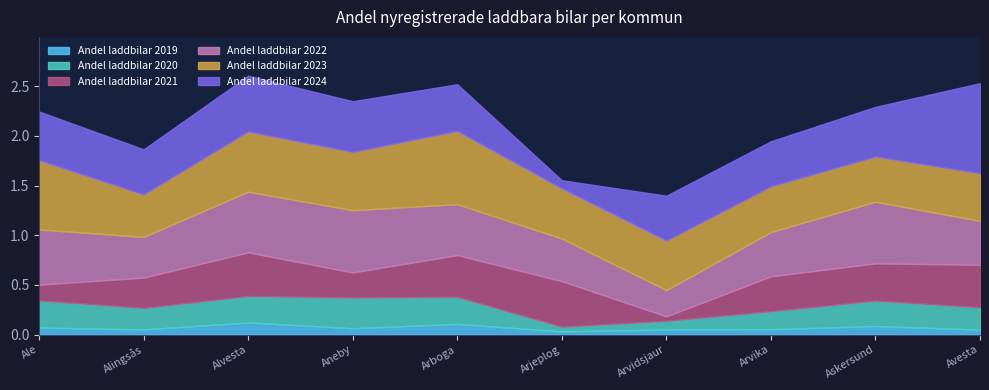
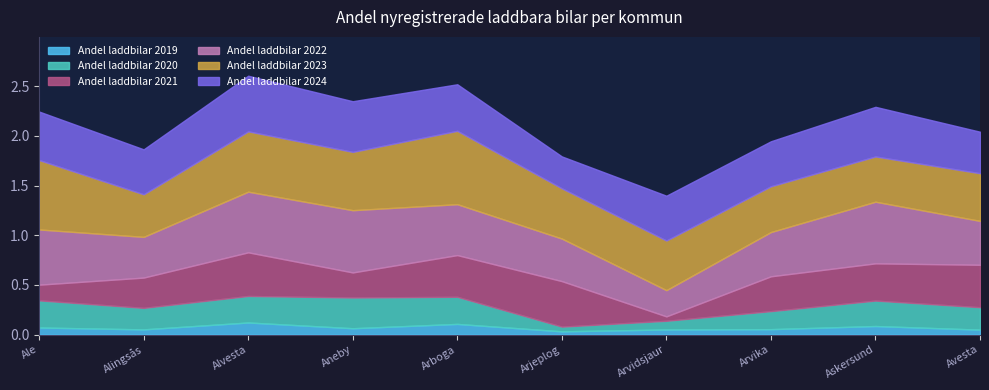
  {
    "Andel laddbilar 2021": {
      "Ale": 0.2,
      "Alingsås": 0.3,
      "Alvesta": 0.4,
      "Aneby": 0.3,
      "Arboga": 0.4,
      "Arjeplog": 0.5,
      "Arvidsjaur": 0.0,
      "Arvika": 0.4,
      "Askersund": 0.4,
      "Avesta": 0.4
    },
    "Andel laddbilar 2022": {
      "Ale": 0.6,
      "Alingsås": 0.4,
      "Alvesta": 0.6,
      "Aneby": 0.6,
      "Arboga": 0.5,
      "Arjeplog": 0.4,
      "Arvidsjaur": 0.3,
      "Arvika": 0.4,
      "Askersund": 0.6,
      "Avesta": 0.4
    },
    "Andel laddbilar 2023": {
      "Ale": 0.7,
      "Alingsås": 0.4,
      "Alvesta": 0.6,
      "Aneby": 0.6,
      "Arboga": 0.7,
      "Arjeplog": 0.5,
      "Arvidsjaur": 0.5,
      "Arvika": 0.5,
      "Askersund": 0.5,
      "Avesta": 0.5
    },
    "Andel laddbilar 2024": {
      "Ale": 0.5,
      "Alingsås": 0.5,
      "Alvesta": 0.6,
      "Aneby": 0.5,
      "Arboga": 0.5,
-     "Arjeplog": 0.1,
+     "Arjeplog": 0.3,
      "Arvidsjaur": 0.5,
      "Arvika": 0.5,
      "Askersund": 0.5,
-     "Avesta": 0.9
+     "Avesta": 0.4
    }
  }
